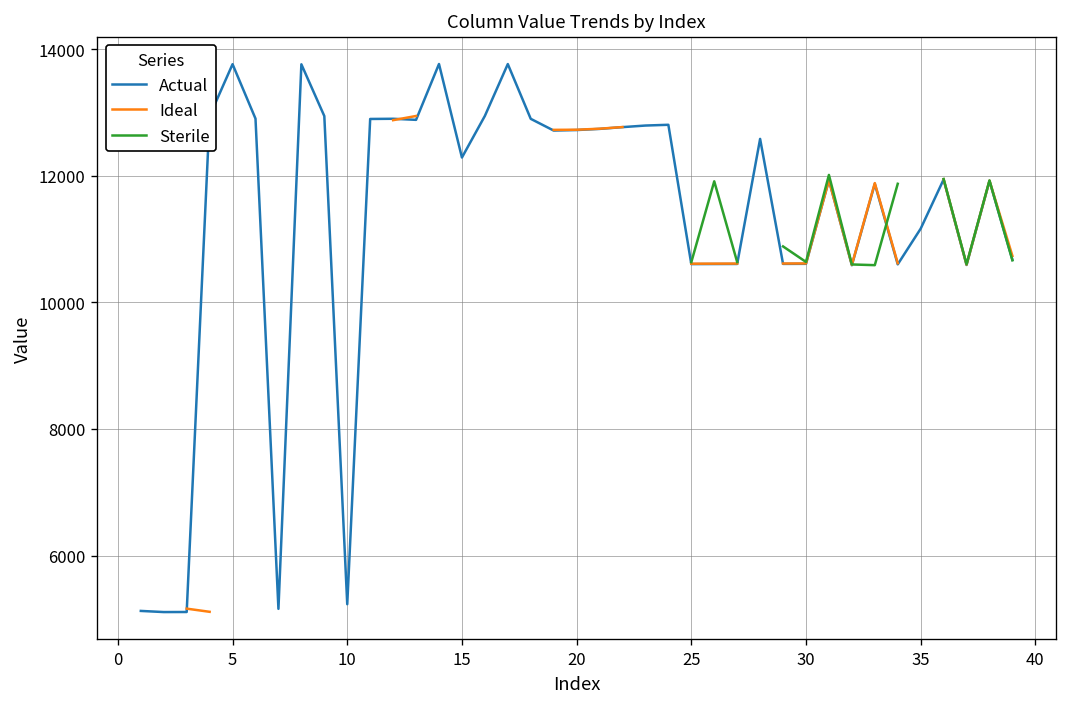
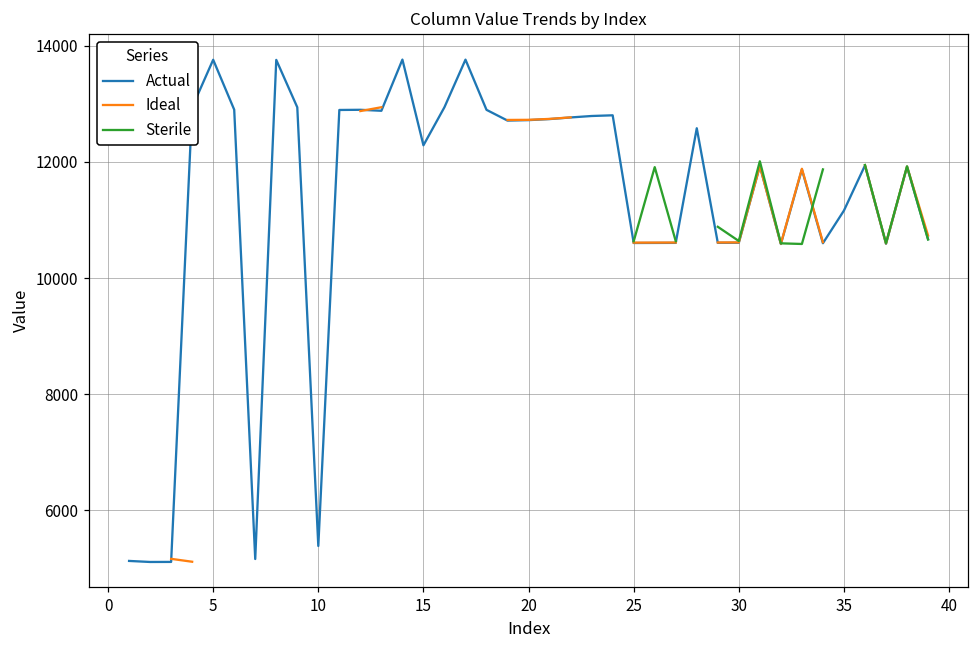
  {
    "Actual": {
      "5": 13800,
-     "10": 5200,
+     "10": 5400,
      "15": 12300,
      "35": 11200
    },
    "Ideal": {
      "15": 12900
    }
  }
